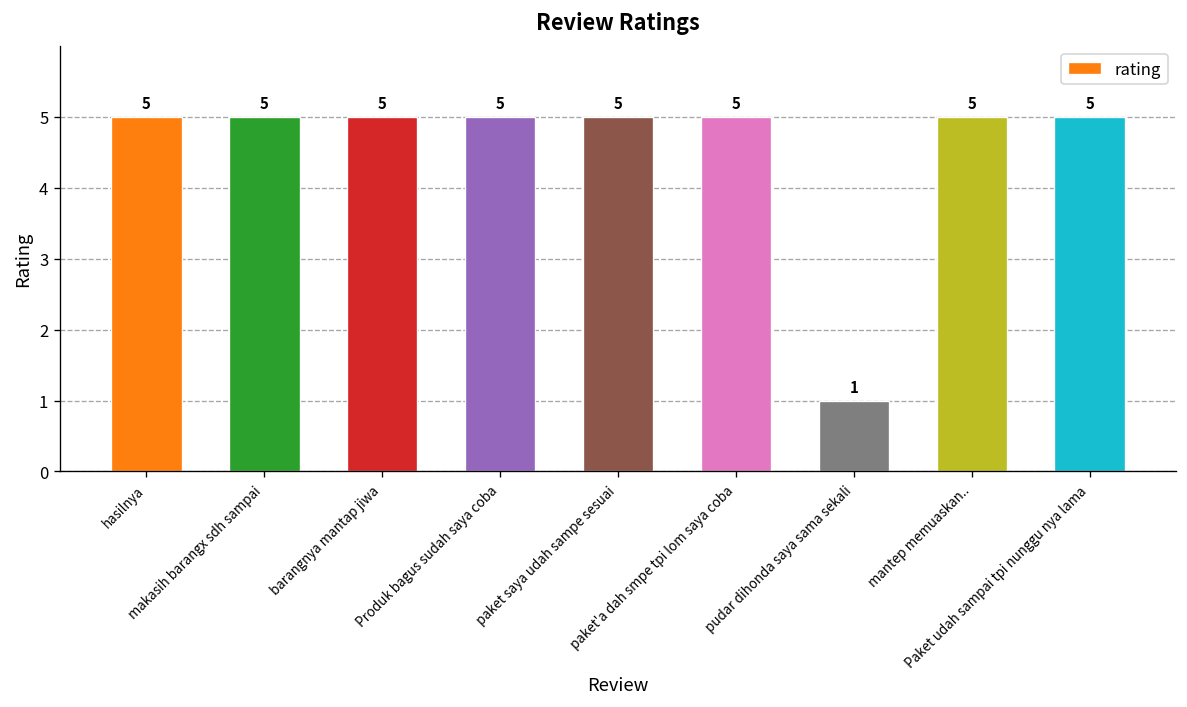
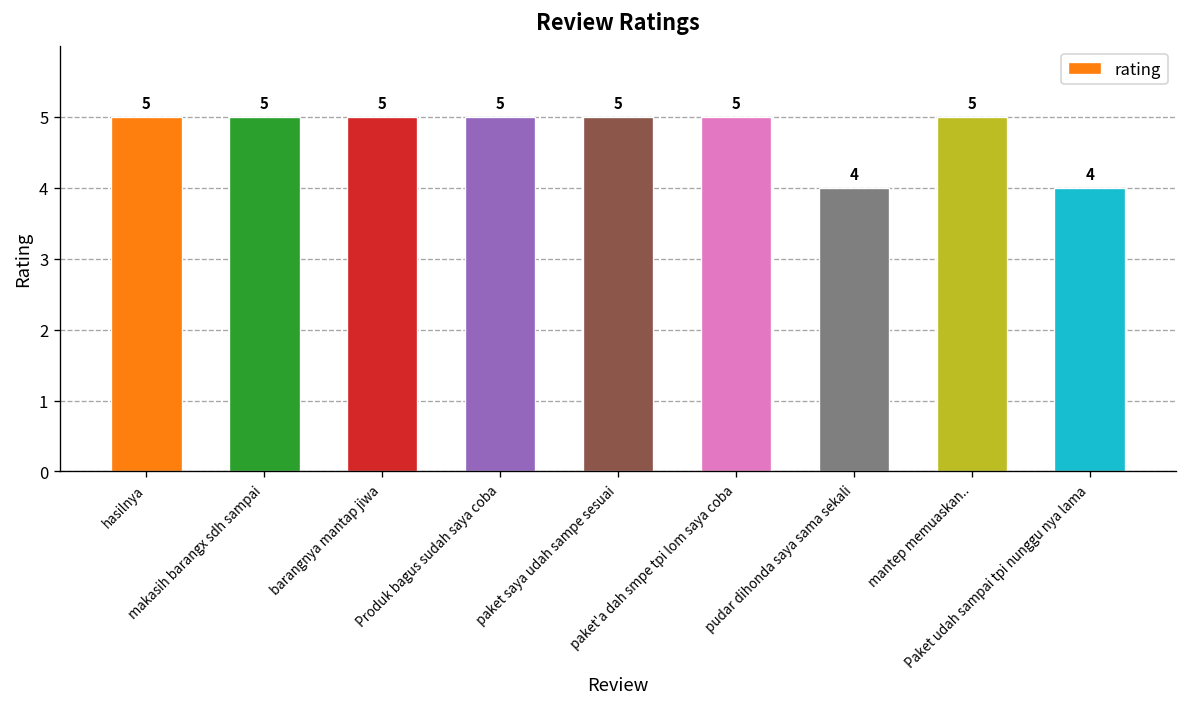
  {
    "hasilnya": 5,
    "makasih barangx sdh sampai": 5,
    "barangnya mantap jiwa": 5,
    "Produk bagus sudah saya coba": 5,
    "paket saya udah sampe sesuai": 5,
    "paket'a dah smpe tpi lom saya coba": 5,
-   "pudar dihonda saya sama sekali": 1,
+   "pudar dihonda saya sama sekali": 4,
    "mantep memuaskan..": 5,
-   "Paket udah sampai tpi nunggu nya lama": 5
+   "Paket udah sampai tpi nunggu nya lama": 4
  }
